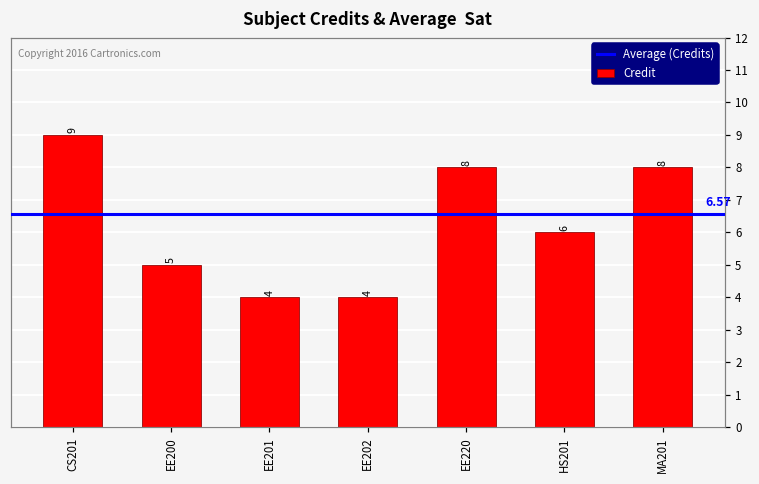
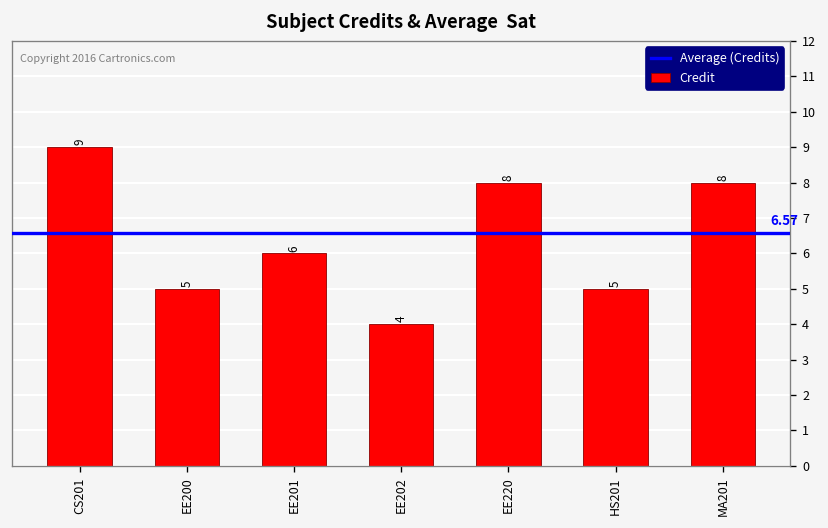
  {
    "CS201": 9,
    "EE200": 5,
-   "EE201": 4,
+   "EE201": 6,
    "EE202": 4,
    "EE220": 8,
-   "HS201": 6,
+   "HS201": 5,
    "MA201": 8
  }
